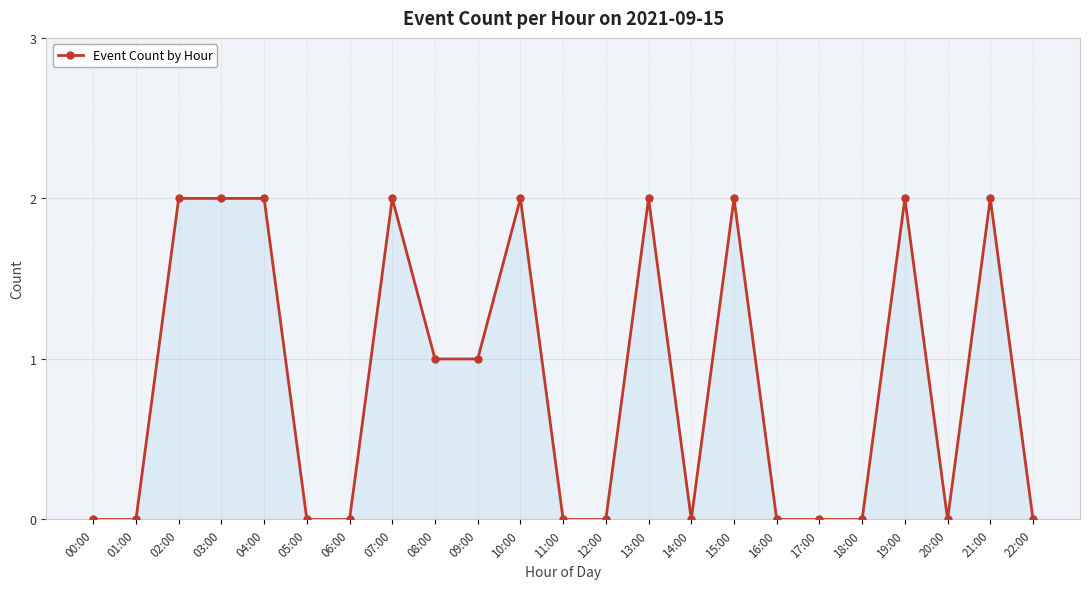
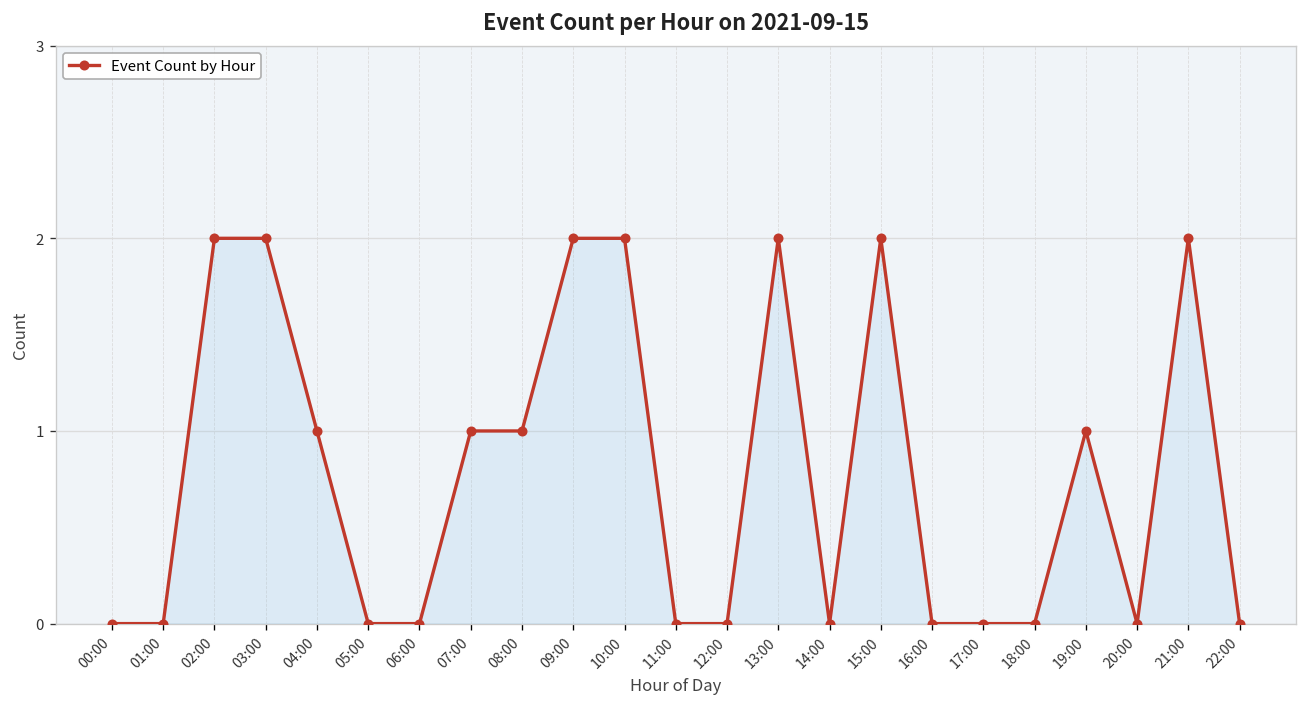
  {
    "00:00": 0,
    "01:00": 0,
    "02:00": 2,
    "03:00": 2,
-   "04:00": 2,
+   "04:00": 1,
    "05:00": 0,
    "06:00": 0,
-   "07:00": 2,
+   "07:00": 1,
    "08:00": 1,
-   "09:00": 1,
+   "09:00": 2,
    "10:00": 2,
    "11:00": 0,
    "12:00": 0,
    "13:00": 2,
    "14:00": 0,
    "15:00": 2,
    "16:00": 0,
    "17:00": 0,
    "18:00": 0,
-   "19:00": 2,
+   "19:00": 1,
    "20:00": 0,
    "21:00": 2,
    "22:00": 0
  }
